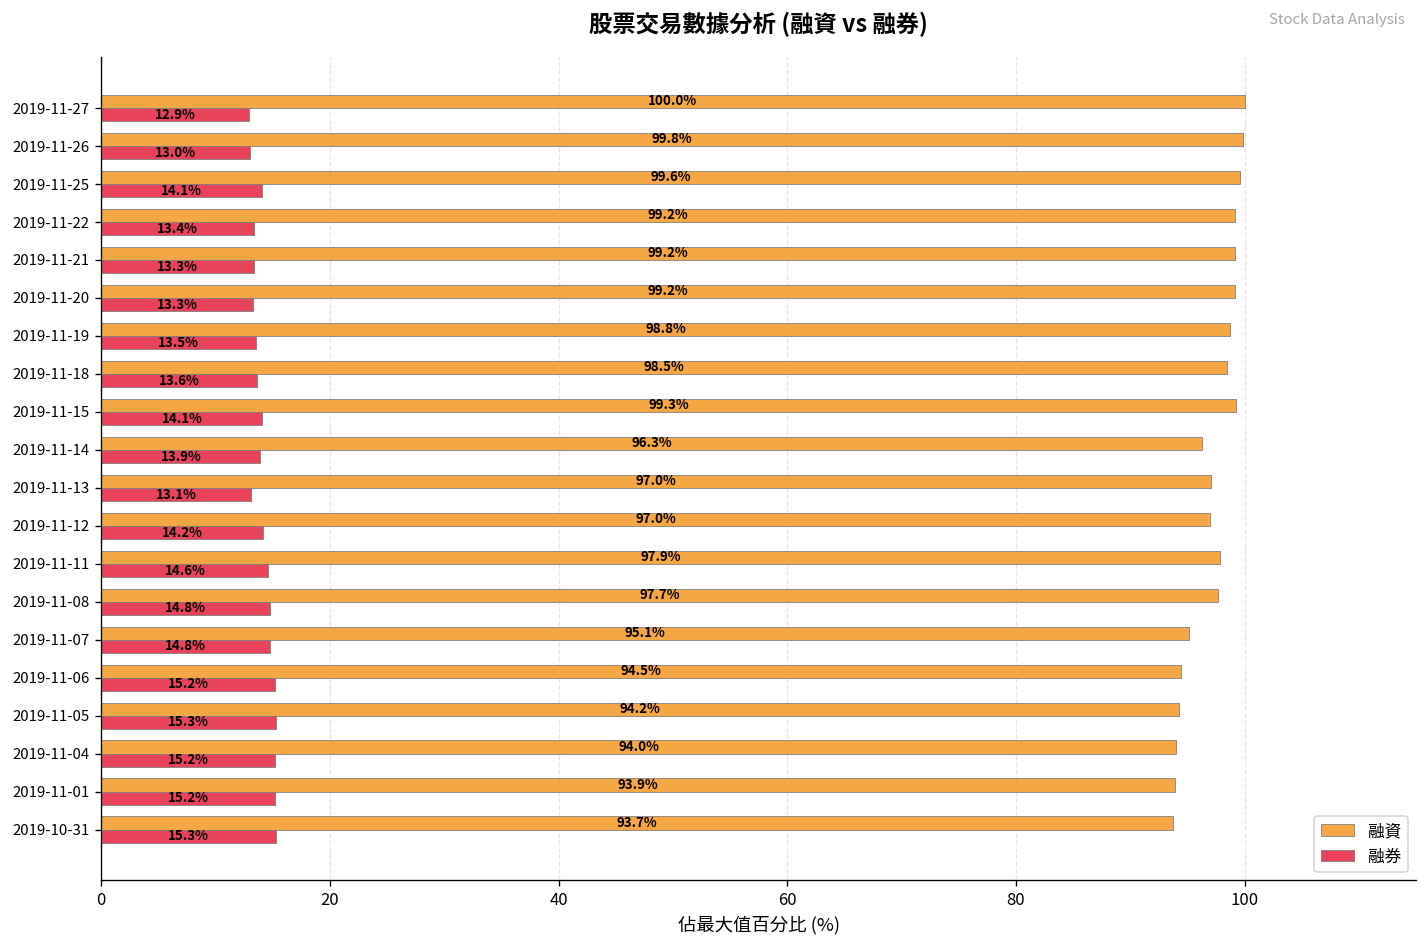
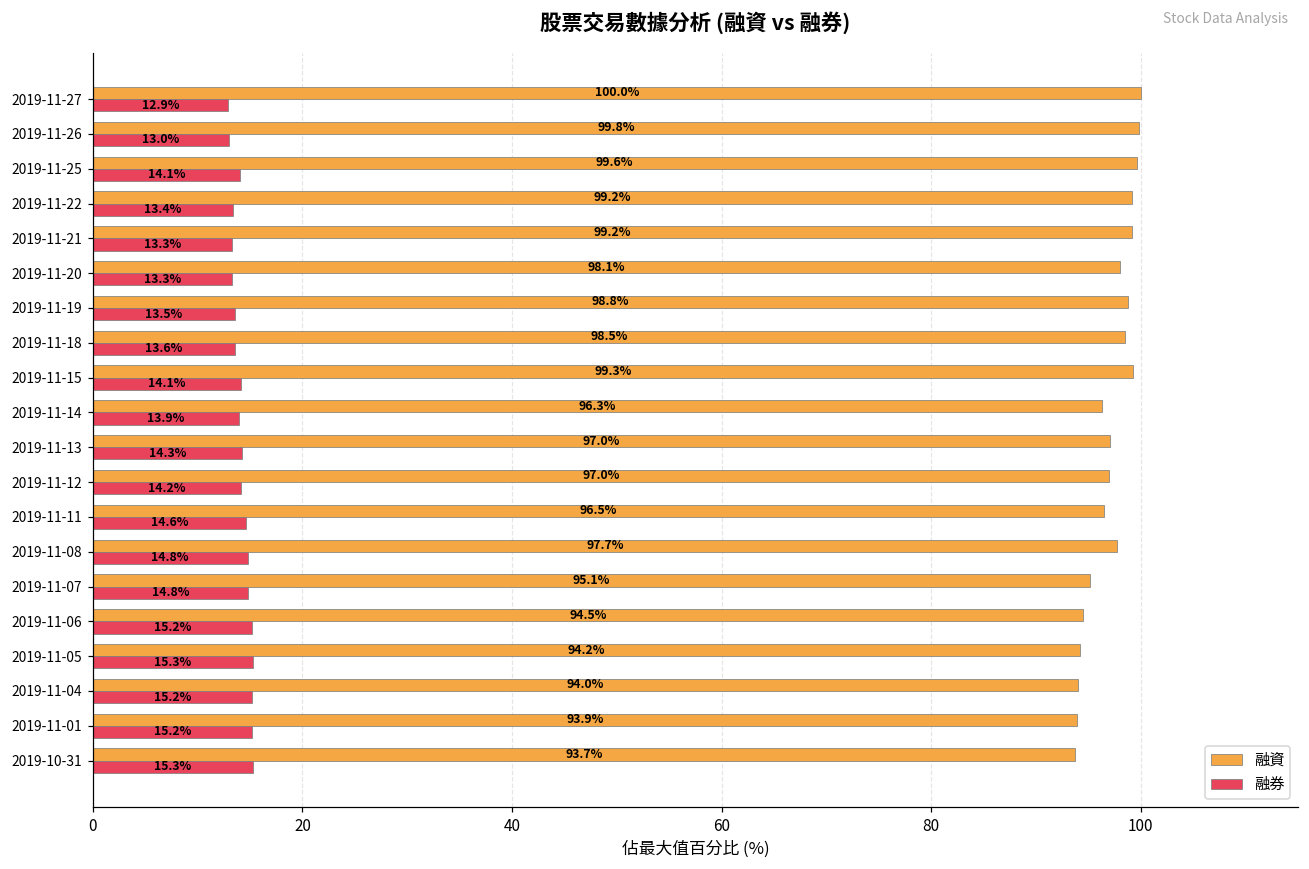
  {
    "融資": {
      "2019-11-27": "100.0%",
      "2019-11-26": "99.8%",
      "2019-11-25": "99.6%",
      "2019-11-22": "99.2%",
      "2019-11-21": "99.2%",
-     "2019-11-20": "99.2%",
+     "2019-11-20": "98.1%",
      "2019-11-19": "98.8%",
      "2019-11-18": "98.5%",
      "2019-11-15": "99.3%",
      "2019-11-14": "96.3%",
      "2019-11-13": "97.0%",
      "2019-11-12": "97.0%",
-     "2019-11-11": "97.9%",
+     "2019-11-11": "96.5%",
      "2019-11-08": "97.7%",
      "2019-11-07": "95.1%",
      "2019-11-06": "94.5%",
      "2019-11-05": "94.2%",
      "2019-11-04": "94.0%",
      "2019-11-01": "93.9%",
      "2019-10-31": "93.7%"
    },
    "融券": {
      "2019-11-27": "12.9%",
      "2019-11-26": "13.0%",
      "2019-11-25": "14.1%",
      "2019-11-22": "13.4%",
      "2019-11-21": "13.3%",
      "2019-11-20": "13.3%",
      "2019-11-19": "13.5%",
      "2019-11-18": "13.6%",
      "2019-11-15": "14.1%",
      "2019-11-14": "13.9%",
-     "2019-11-13": "13.1%",
+     "2019-11-13": "14.3%",
      "2019-11-12": "14.2%",
      "2019-11-11": "14.6%",
      "2019-11-08": "14.8%",
      "2019-11-07": "14.8%",
      "2019-11-06": "15.2%",
      "2019-11-05": "15.3%",
      "2019-11-04": "15.2%",
      "2019-11-01": "15.2%",
      "2019-10-31": "15.3%"
    }
  }
